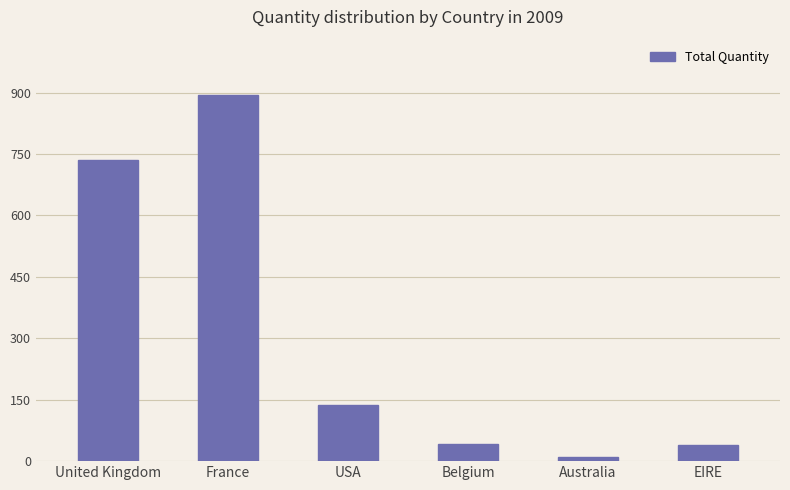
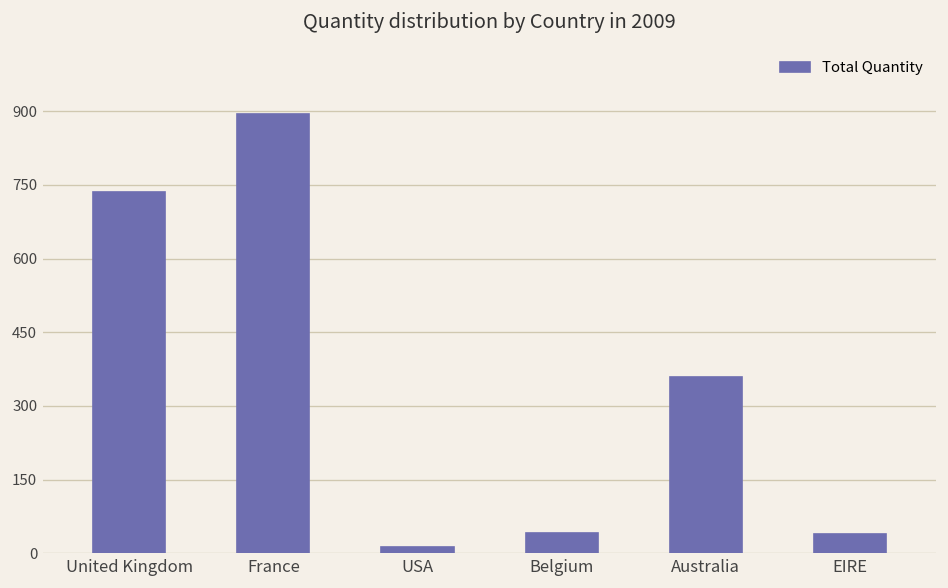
  {
    "United Kingdom": 740,
    "France": 900,
-   "USA": 140,
+   "USA": 10,
    "Belgium": 40,
-   "Australia": 10,
+   "Australia": 360,
    "EIRE": 40
  }
